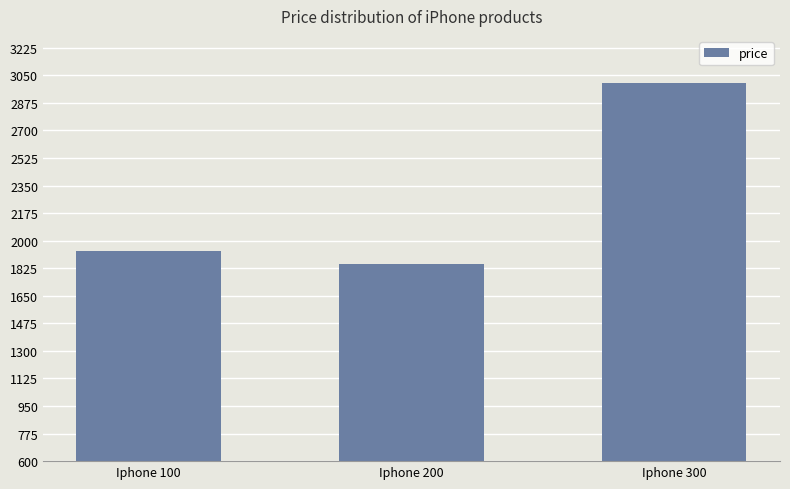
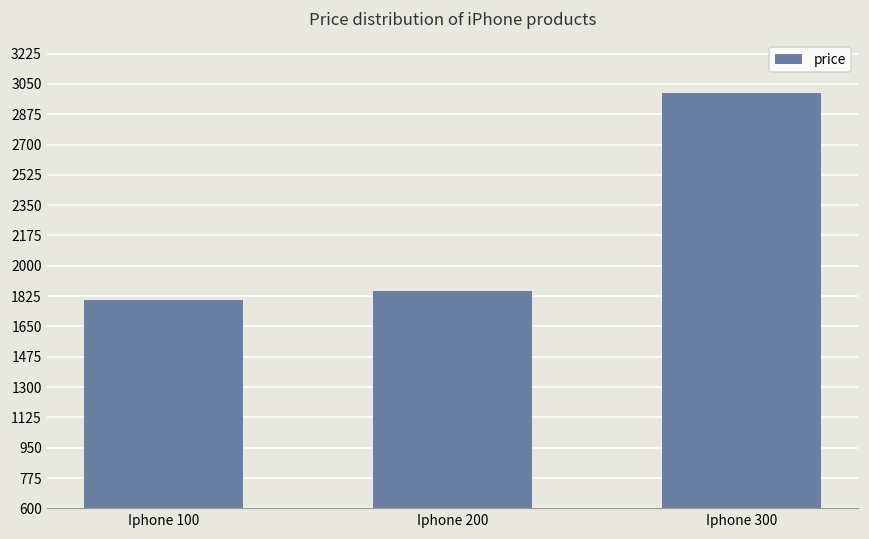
  {
-   "Iphone 100": 1930,
+   "Iphone 100": 1800,
    "Iphone 200": 1850,
    "Iphone 300": 3000
  }
